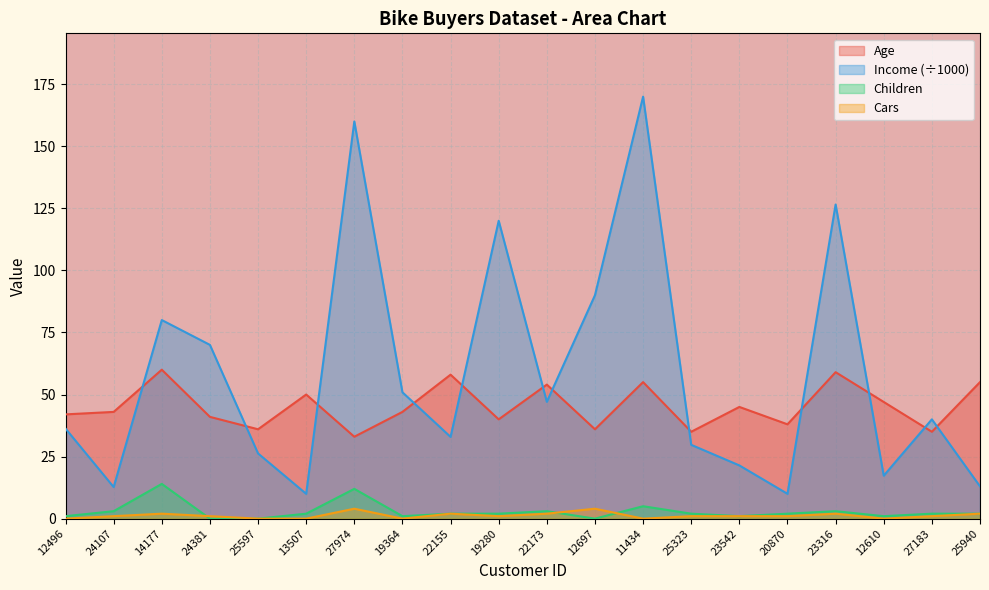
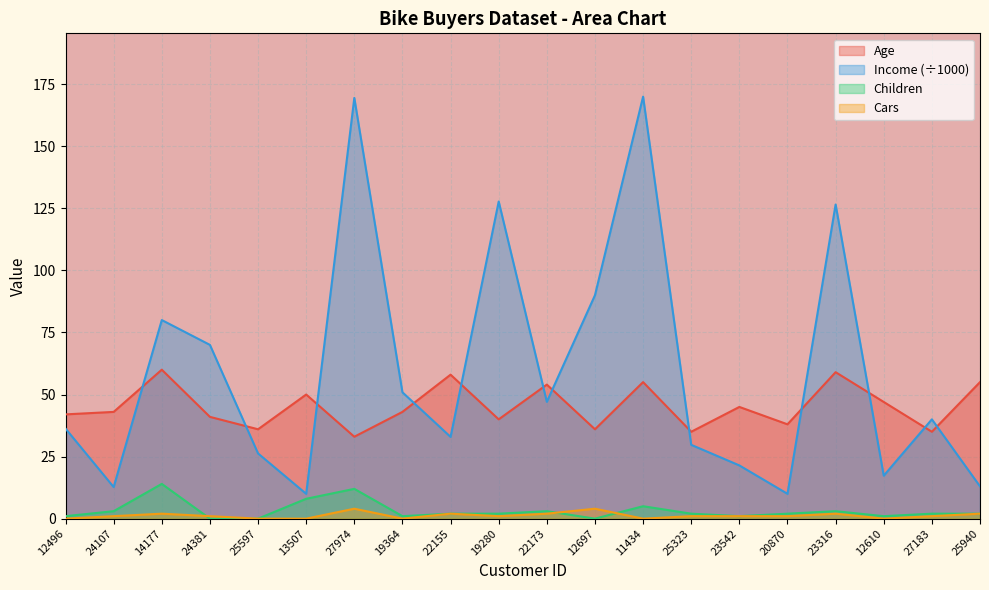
  {
    "Income (÷1000)": {
      "12496": 36,
      "24107": 13,
      "14177": 80,
      "24381": 70,
      "25597": 26,
      "13507": 10,
-     "27974": 160,
+     "27974": 169,
      "19364": 51,
      "22155": 33,
-     "19280": 120,
+     "19280": 128,
      "22173": 47,
      "12697": 90,
      "11434": 170,
      "25323": 30,
      "23542": 21,
      "20870": 10,
      "23316": 127,
      "12610": 17,
      "27183": 40,
      "25940": 13
    },
    "Children": {
      "24107": 3,
      "14177": 14,
-     "13507": 2,
+     "13507": 8,
      "27974": 12,
      "22173": 3,
      "12697": 0,
      "11434": 5,
      "23316": 3
    }
  }
